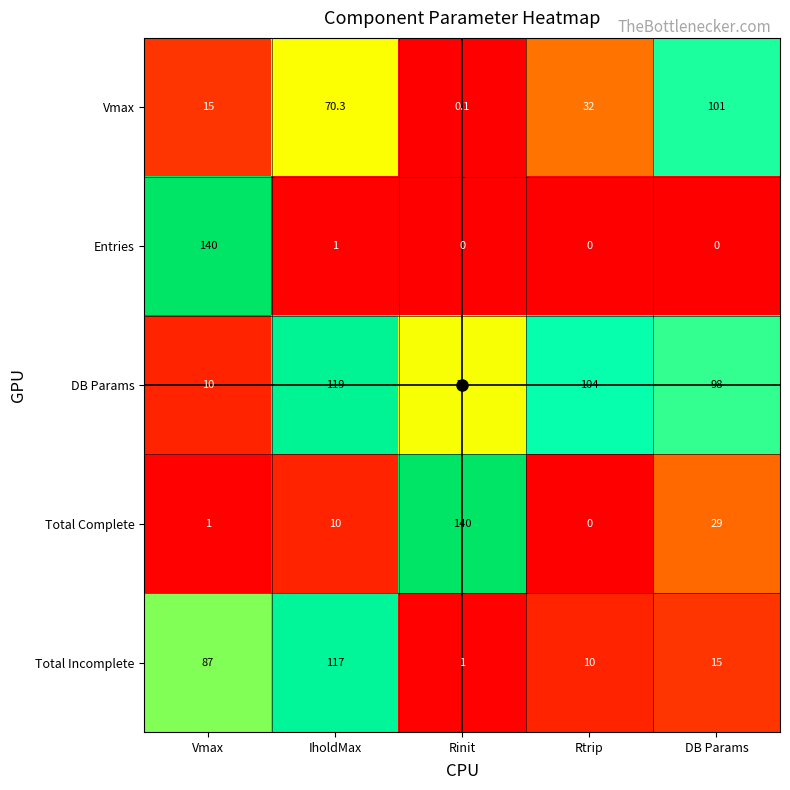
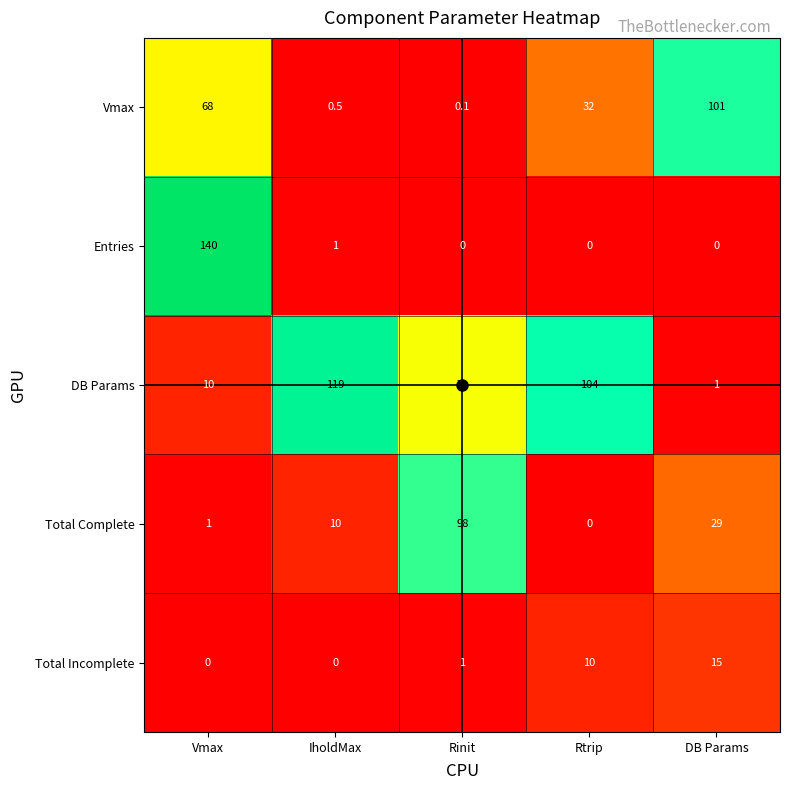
  {
    "Vmax": {
-     "Vmax": 15,
-     "IholdMax": 70.3,
+     "Vmax": 68,
+     "IholdMax": 0.5,
      "Rinit": 0.1,
      "Rtrip": 32,
      "DB Params": 101
    },
    "Entries": {
      "Vmax": 140,
      "IholdMax": 1,
      "Rinit": 0,
      "Rtrip": 0,
      "DB Params": 0
    },
    "DB Params": {
      "Vmax": 10,
      "IholdMax": 119,
      "Rtrip": 104,
-     "DB Params": 98
+     "DB Params": 1
    },
    "Total Complete": {
      "Vmax": 1,
      "IholdMax": 10,
-     "Rinit": 140,
+     "Rinit": 98,
      "Rtrip": 0,
      "DB Params": 29
    },
    "Total Incomplete": {
-     "Vmax": 87,
-     "IholdMax": 117,
+     "Vmax": 0,
+     "IholdMax": 0,
      "Rinit": 1,
      "Rtrip": 10,
      "DB Params": 15
    }
  }
